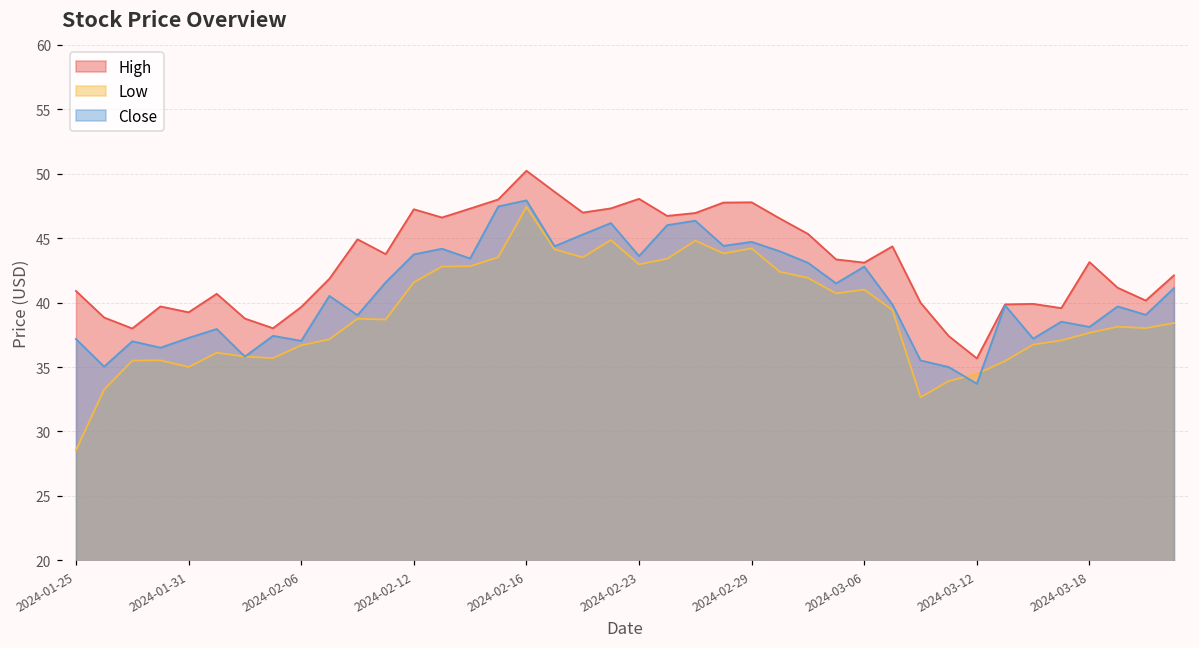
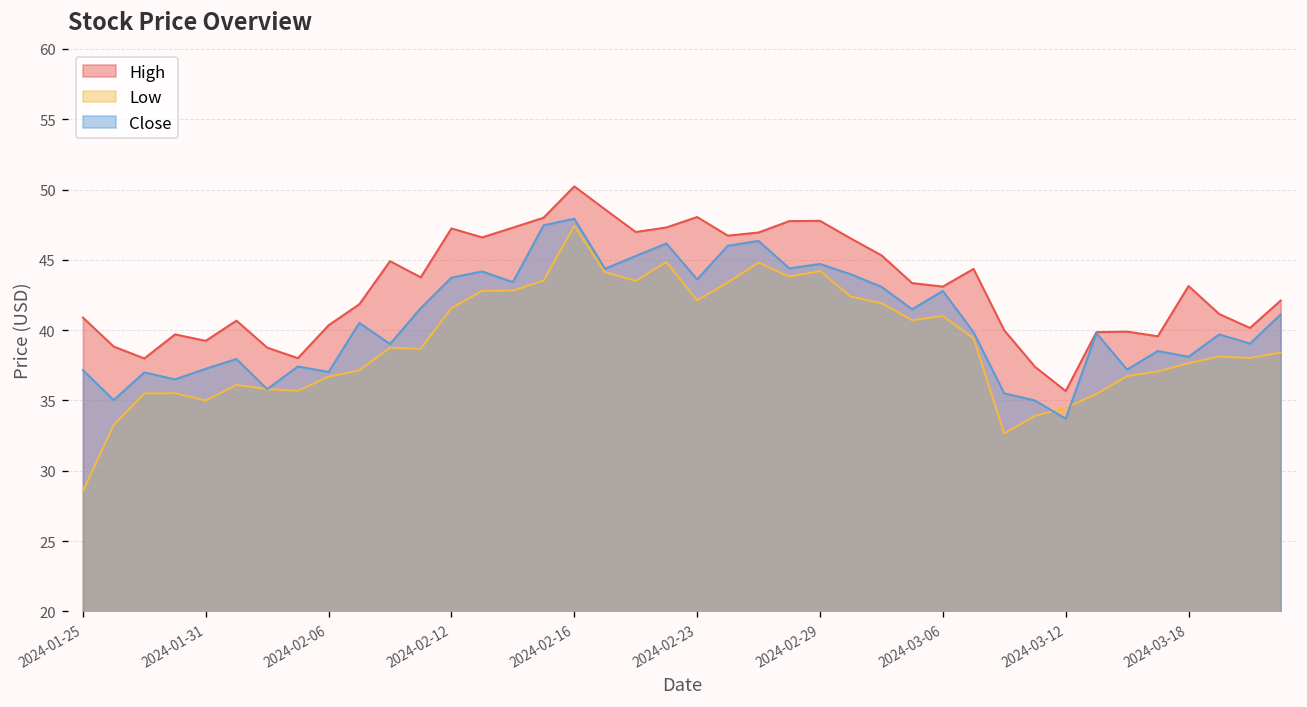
  {
    "High": {
      "2024-01-25": 40.9,
      "2024-01-31": 39.2,
-     "2024-02-06": 39.7,
+     "2024-02-06": 40.3,
      "2024-02-12": 47.2,
      "2024-02-16": 50.2,
      "2024-02-23": 48.0,
      "2024-02-29": 47.8,
      "2024-03-06": 43.1,
      "2024-03-12": 35.7,
      "2024-03-18": 43.1
    },
    "Low": {
      "2024-01-25": 28.5,
      "2024-01-31": 35.0,
      "2024-02-06": 36.7,
      "2024-02-12": 41.6,
      "2024-02-16": 47.4,
-     "2024-02-23": 43.0,
+     "2024-02-23": 42.1,
      "2024-02-29": 44.2,
      "2024-03-06": 41.0,
      "2024-03-12": 34.5,
      "2024-03-18": 37.7
    },
    "Close": {
      "2024-01-25": 37.2,
      "2024-01-31": 37.3,
      "2024-02-06": 37.0,
      "2024-02-12": 43.7,
      "2024-02-16": 47.9,
      "2024-02-23": 43.6,
      "2024-02-29": 44.7,
      "2024-03-06": 42.8,
      "2024-03-12": 33.7,
      "2024-03-18": 38.1
    }
  }
